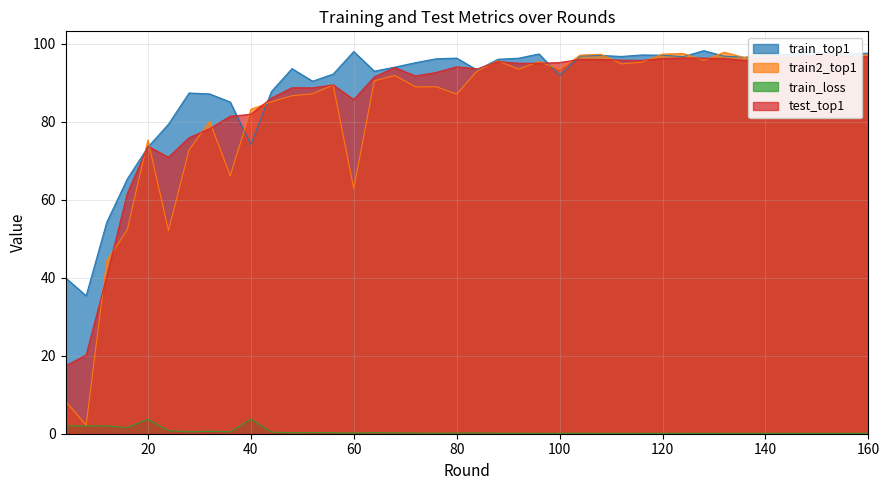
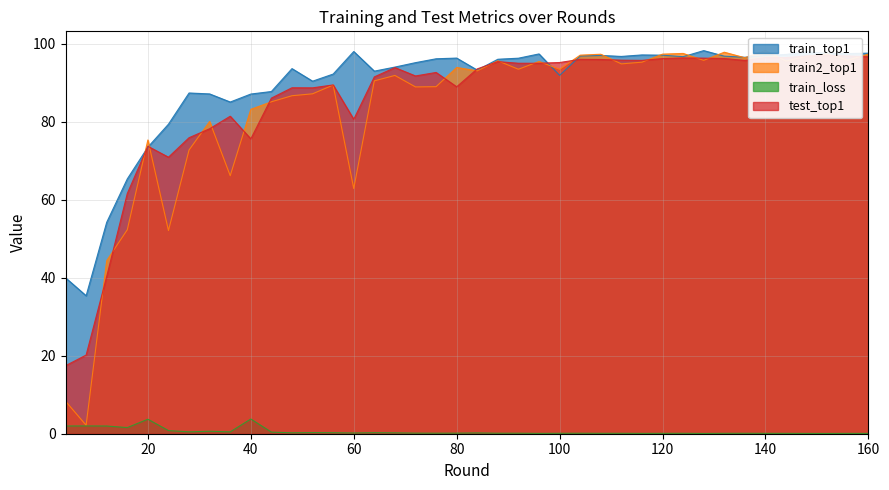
  {
    "train_top1": {
-     "40": 74,
+     "40": 87,
      "60": 98,
      "80": 96,
      "100": 92
    },
    "train2_top1": {
      "20": 75,
      "40": 83,
      "60": 63,
-     "80": 87,
+     "80": 94,
      "100": 93
    },
    "train_loss": {
      "20": 4,
      "40": 4,
      "60": 0,
      "80": 0,
      "100": 0,
      "120": 0,
      "140": 0,
      "160": 0
    },
    "test_top1": {
-     "40": 82,
-     "60": 86,
-     "80": 94,
+     "40": 76,
+     "60": 81,
+     "80": 89,
      "100": 95,
      "120": 96,
      "160": 97
    }
  }
